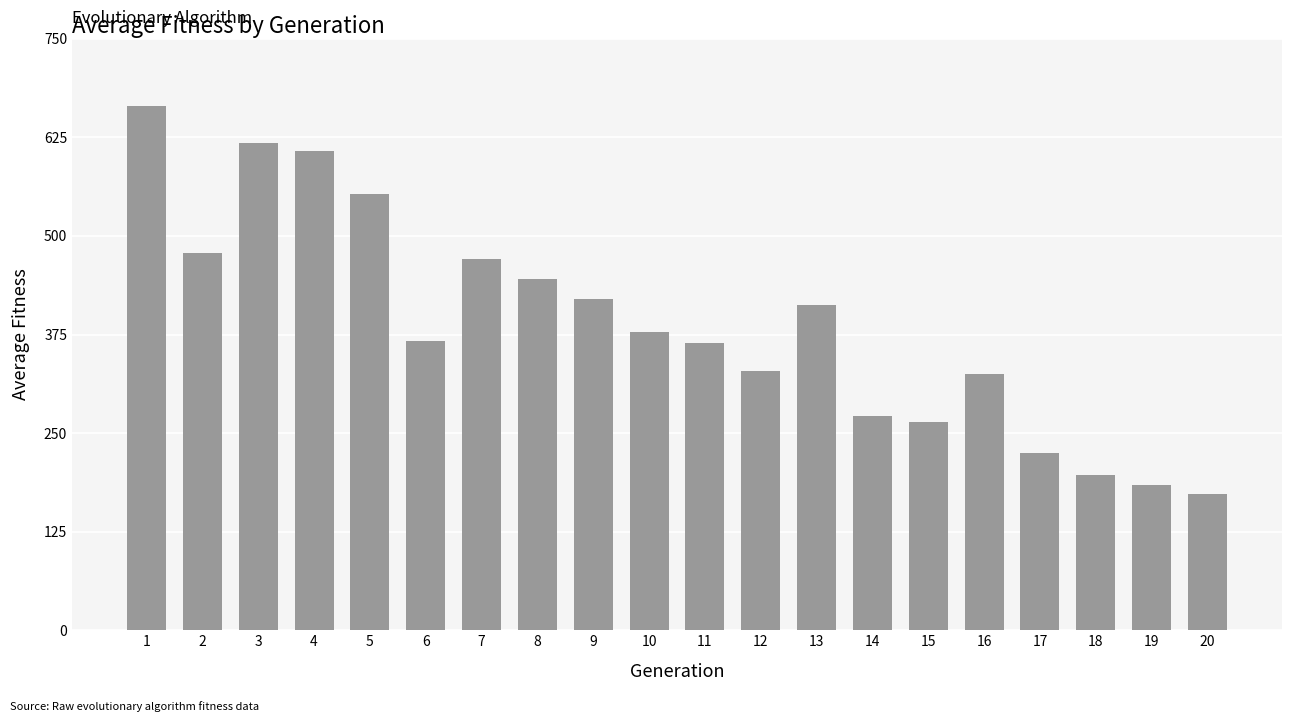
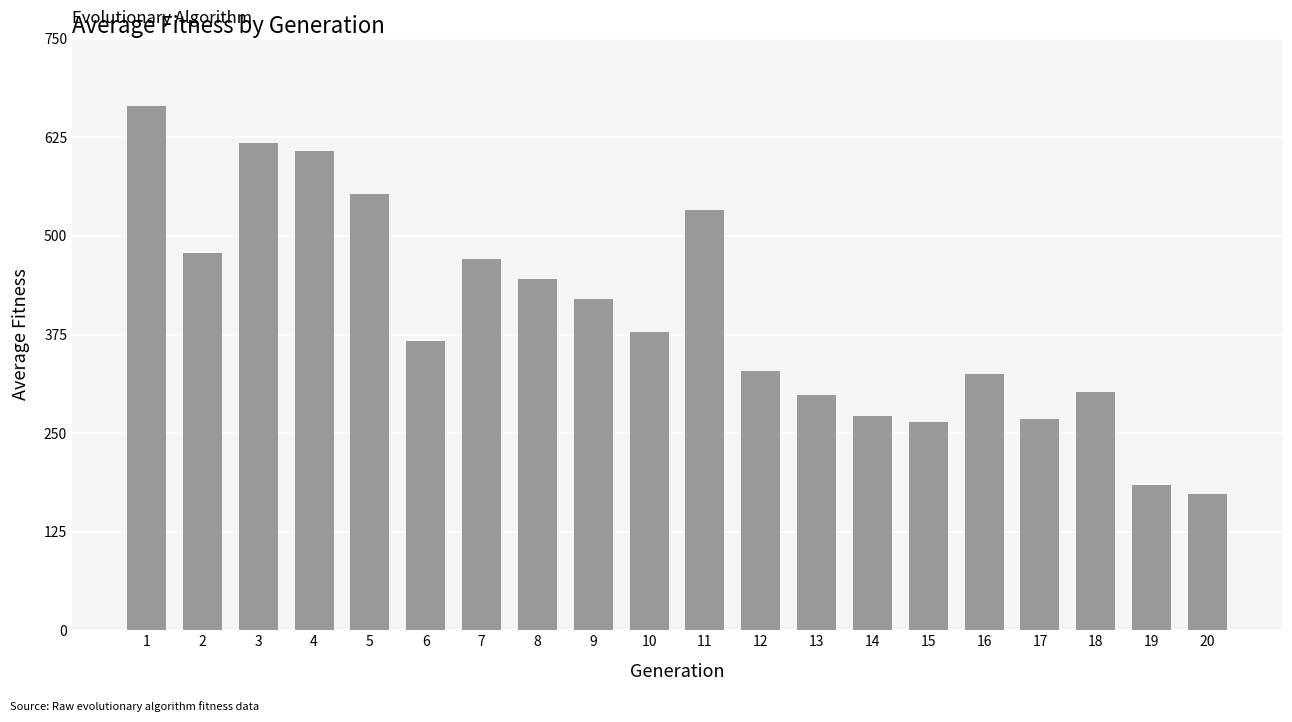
  {
    "1": 670,
    "2": 480,
    "3": 620,
    "4": 610,
    "5": 550,
    "6": 370,
    "7": 470,
    "8": 450,
    "9": 420,
    "10": 380,
-   "11": 360,
+   "11": 530,
    "12": 330,
-   "13": 410,
+   "13": 300,
    "14": 270,
    "15": 260,
    "16": 330,
-   "17": 230,
-   "18": 200,
+   "17": 270,
+   "18": 300,
    "19": 180,
    "20": 170
  }
